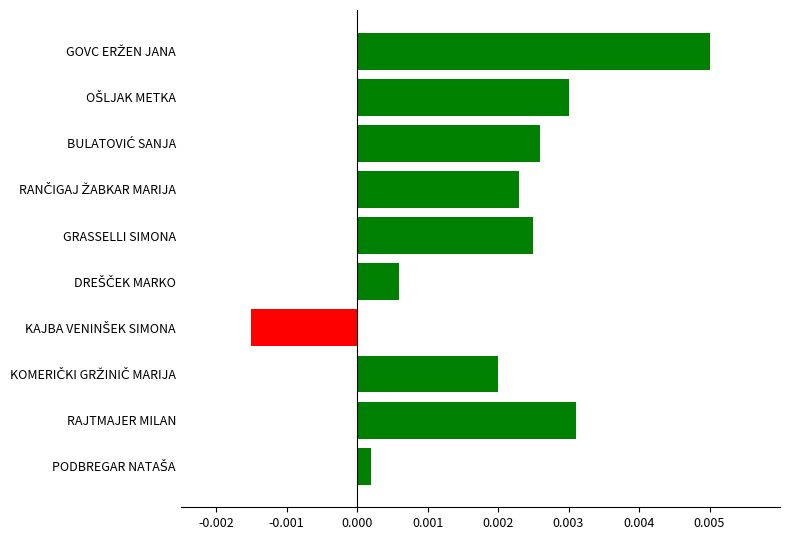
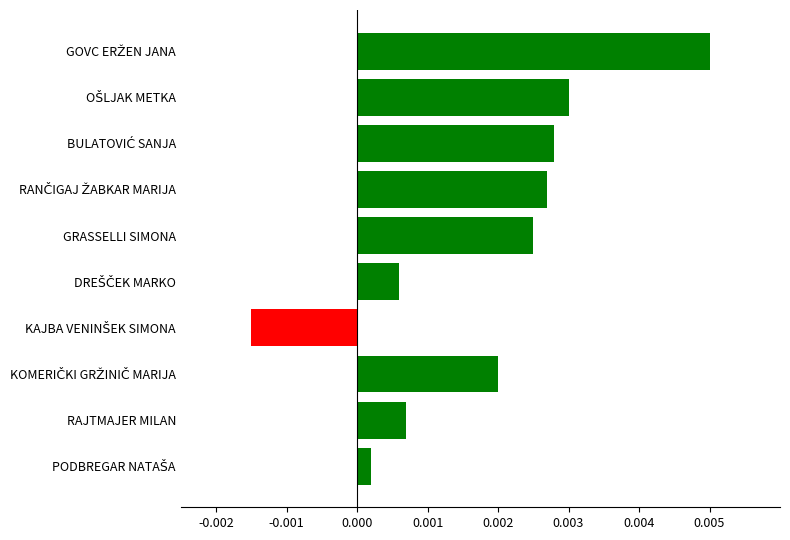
  {
    "GOVC ERŽEN JANA": 0.0050,
    "OŠLJAK METKA": 0.0030,
-   "BULATOVIĆ SANJA": 0.0026,
-   "RANČIGAJ ŽABKAR MARIJA": 0.0023,
+   "BULATOVIĆ SANJA": 0.0028,
+   "RANČIGAJ ŽABKAR MARIJA": 0.0027,
    "GRASSELLI SIMONA": 0.0025,
    "DREŠČEK MARKO": 0.0006,
    "KAJBA VENINŠEK SIMONA": -0.0015,
    "KOMERIČKI GRŽINIČ MARIJA": 0.0020,
-   "RAJTMAJER MILAN": 0.0031,
+   "RAJTMAJER MILAN": 0.0007,
    "PODBREGAR NATAŠA": 0.0002
  }
